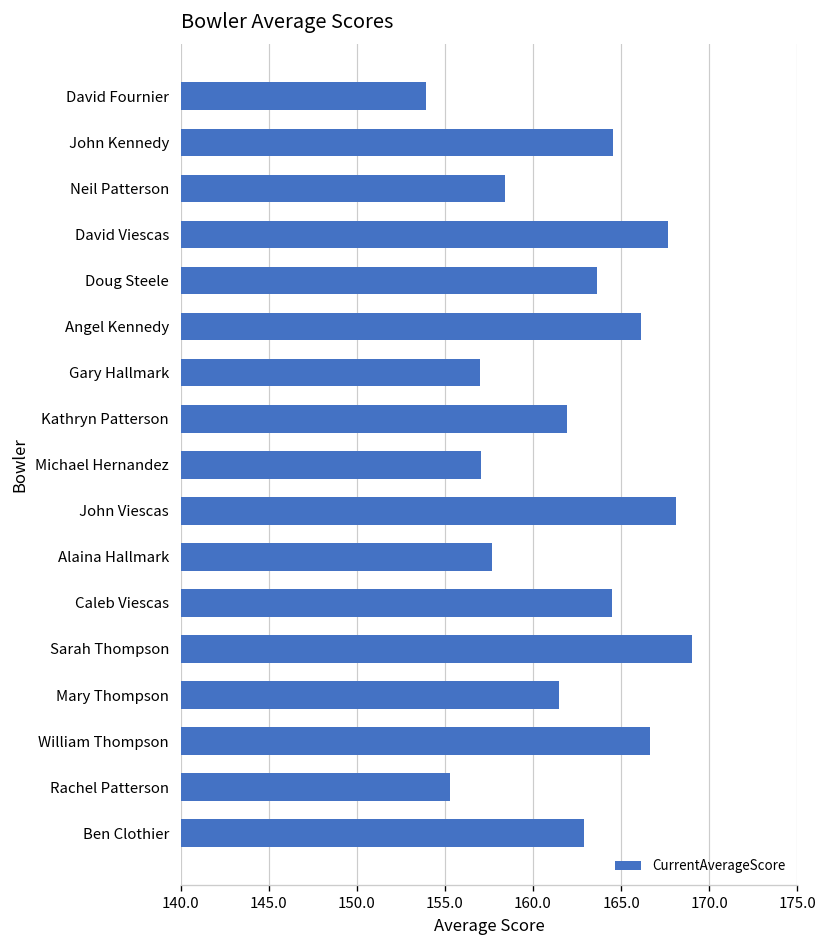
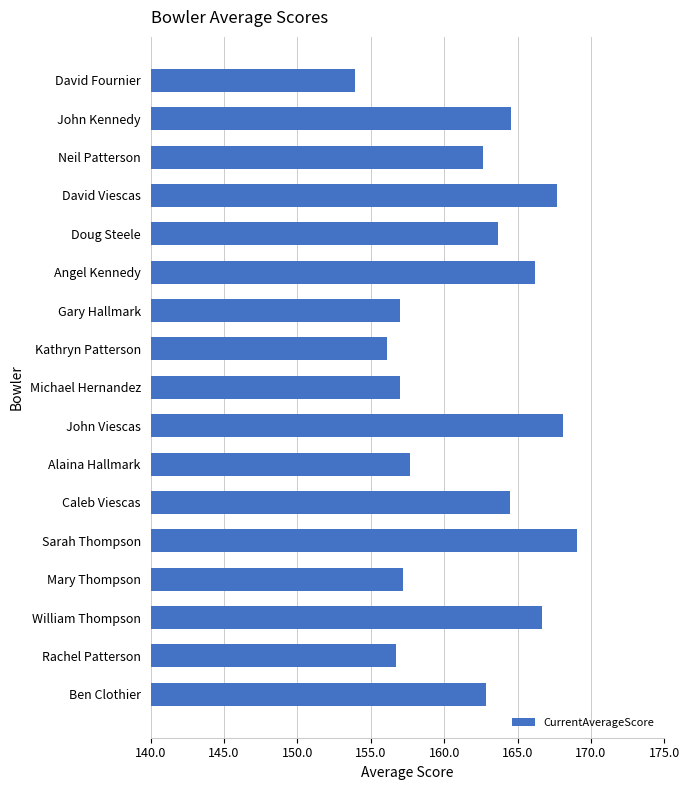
  {
    "David Fournier": 154.0,
    "John Kennedy": 164.5,
-   "Neil Patterson": 158.4,
+   "Neil Patterson": 162.7,
    "David Viescas": 167.7,
    "Doug Steele": 163.6,
    "Angel Kennedy": 166.2,
    "Gary Hallmark": 157.0,
-   "Kathryn Patterson": 161.9,
+   "Kathryn Patterson": 156.1,
    "Michael Hernandez": 157.0,
    "John Viescas": 168.1,
    "Alaina Hallmark": 157.7,
    "Caleb Viescas": 164.5,
    "Sarah Thompson": 169.0,
-   "Mary Thompson": 161.5,
+   "Mary Thompson": 157.2,
    "William Thompson": 166.7,
-   "Rachel Patterson": 155.3,
+   "Rachel Patterson": 156.7,
    "Ben Clothier": 162.9
  }
